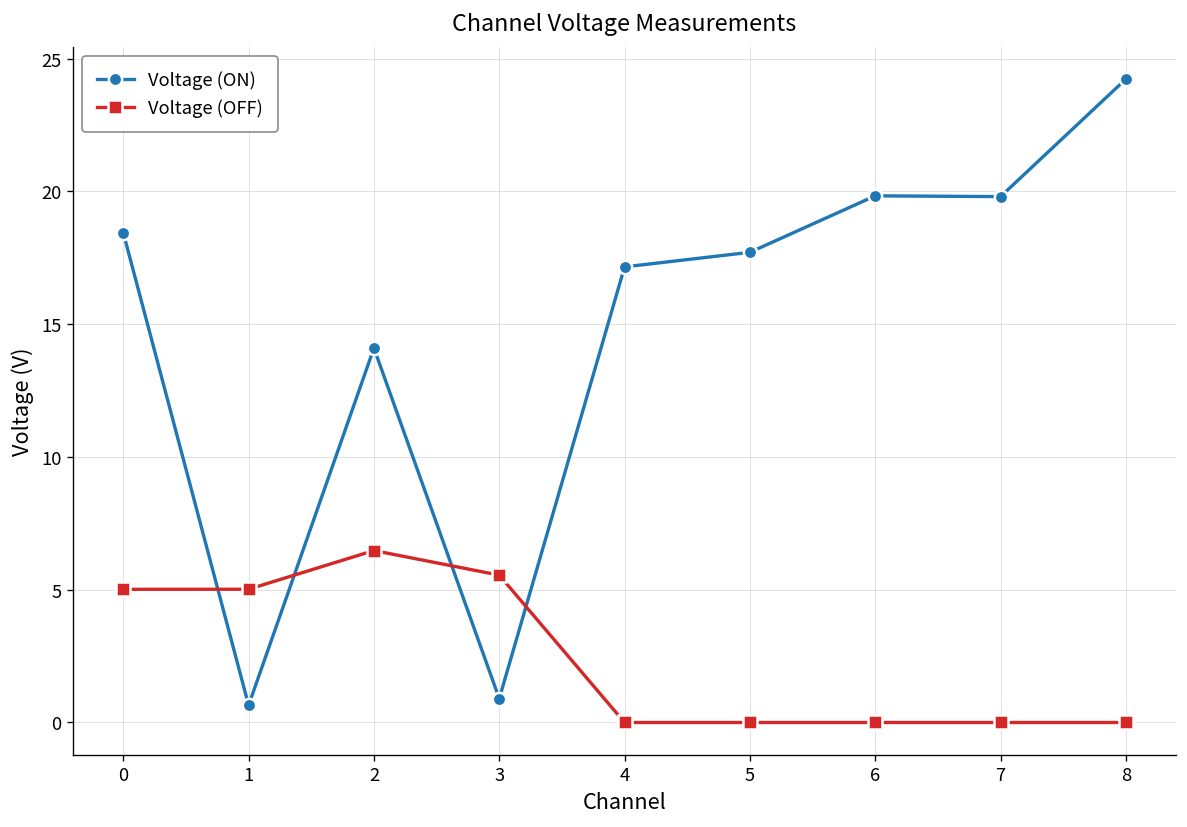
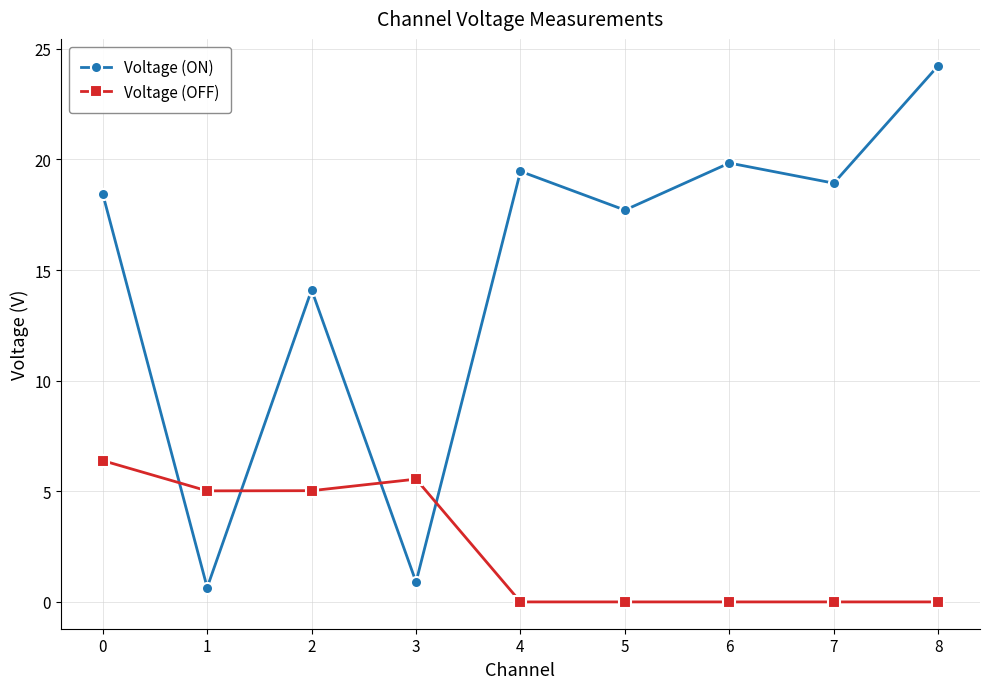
  {
    "Voltage (ON)": {
      "0": 18.4,
      "1": 0.7,
      "2": 14.1,
      "3": 0.9,
-     "4": 17.2,
+     "4": 19.5,
      "5": 17.7,
      "6": 19.8,
-     "7": 19.8,
+     "7": 18.9,
      "8": 24.2
    },
    "Voltage (OFF)": {
-     "0": 5.0,
+     "0": 6.4,
      "1": 5.0,
-     "2": 6.5,
+     "2": 5.0,
      "3": 5.6,
      "4": 0.0,
      "5": 0.0,
      "6": 0.0,
      "7": 0.0,
      "8": 0.0
    }
  }
